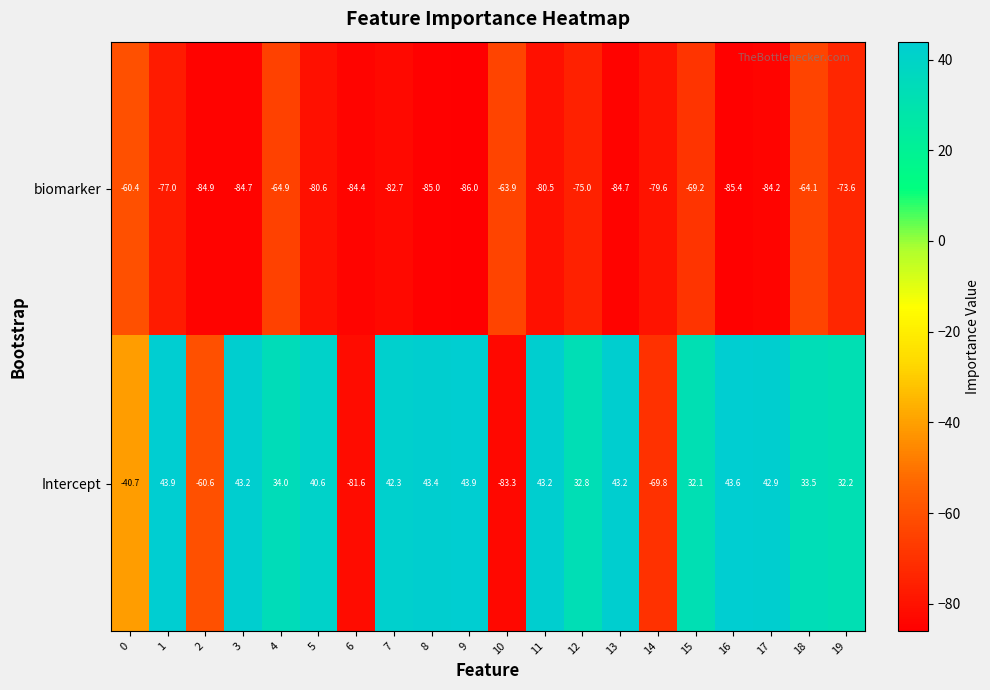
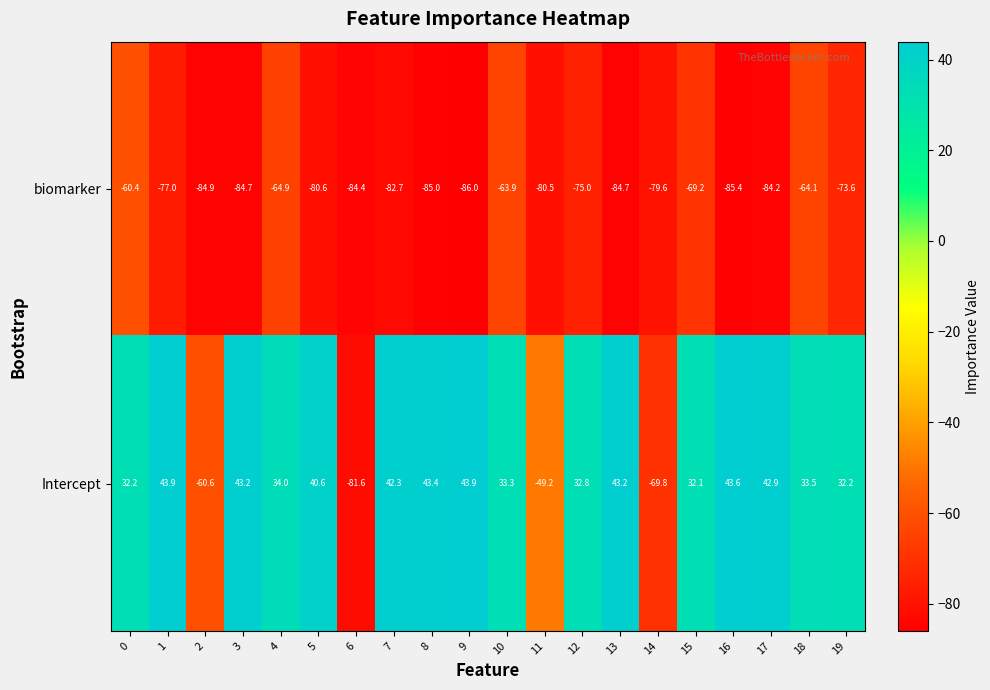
  {
    "biomarker": {
      "0": -60.4,
      "1": -77.0,
      "2": -84.9,
      "3": -84.7,
      "4": -64.9,
      "5": -80.6,
      "6": -84.4,
      "7": -82.7,
      "8": -85.0,
      "9": -86.0,
      "10": -63.9,
      "11": -80.5,
      "12": -75.0,
      "13": -84.7,
      "14": -79.6,
      "15": -69.2,
      "16": -85.4,
      "17": -84.2,
      "19": -73.6
    },
    "Intercept": {
-     "0": -40.7,
+     "0": 32.2,
      "1": 43.9,
      "2": -60.6,
      "3": 43.2,
      "4": 34.0,
      "5": 40.6,
      "6": -81.6,
      "7": 42.3,
      "8": 43.4,
      "9": 43.9,
-     "10": -83.3,
-     "11": 43.2,
+     "10": 33.3,
+     "11": -49.2,
      "12": 32.8,
      "13": 43.2,
      "14": -69.8,
      "15": 32.1,
      "16": 43.6,
      "17": 42.9,
      "18": 33.5,
      "19": 32.2
    }
  }
